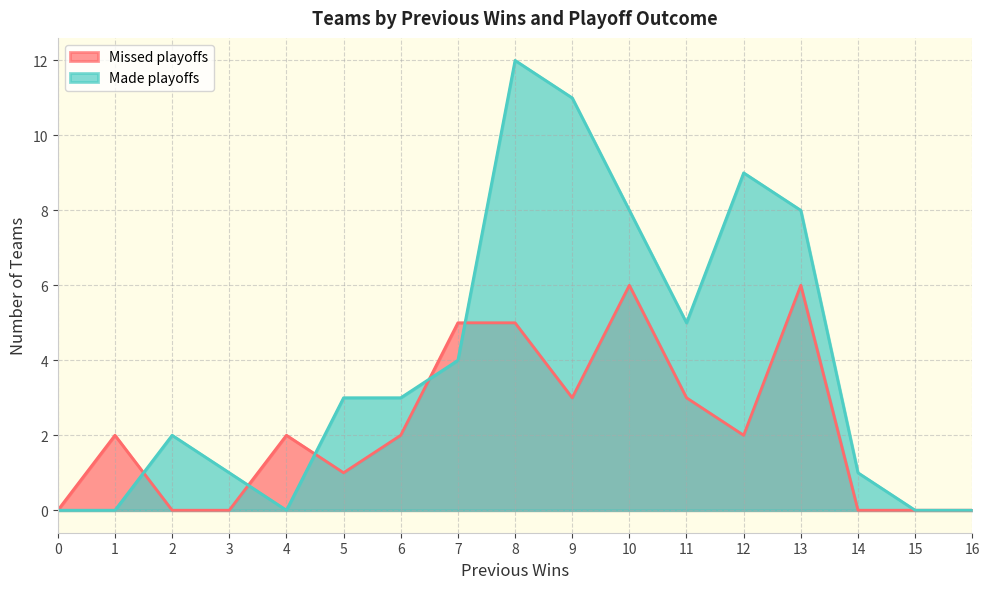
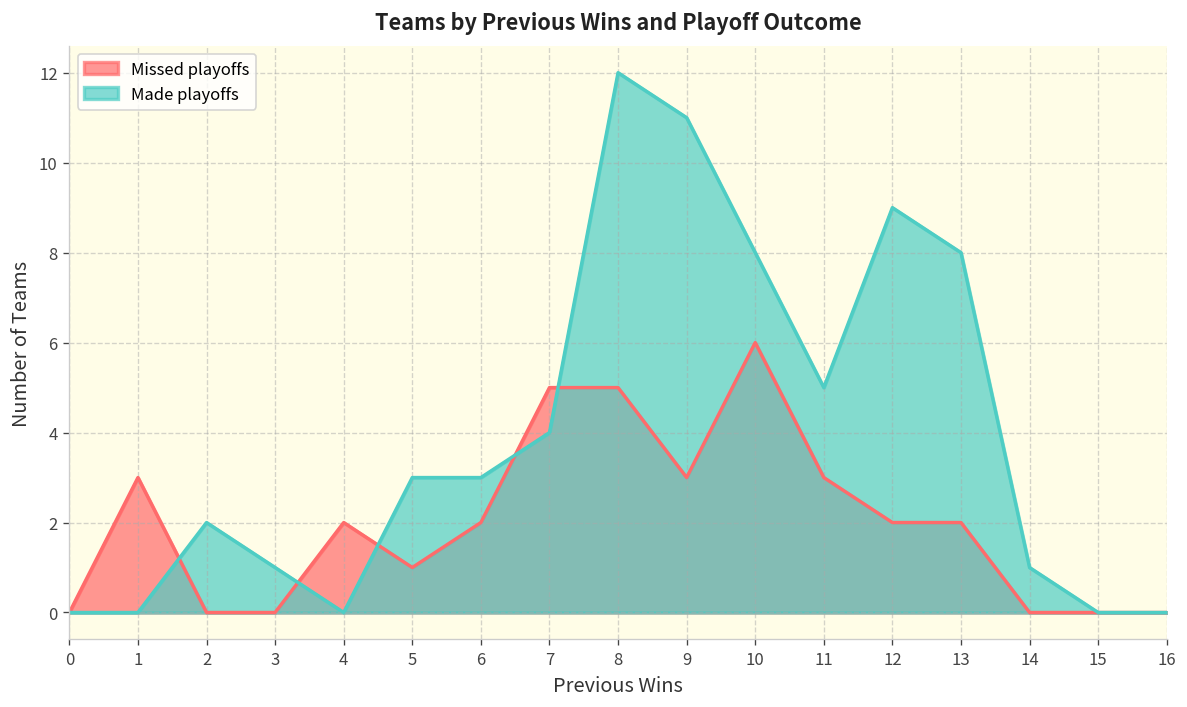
  {
    "Missed playoffs": {
-     "1": 2,
+     "1": 3,
      "2": 0,
      "3": 0,
      "4": 2,
      "5": 1,
      "6": 2,
      "7": 5,
      "8": 5,
      "9": 3,
      "10": 6,
      "11": 3,
      "12": 2,
-     "13": 6,
+     "13": 2,
      "14": 0
    },
    "Made playoffs": {
      "1": 0,
      "2": 2,
      "3": 1,
      "4": 0,
      "5": 3,
      "6": 3,
      "7": 4,
      "8": 12,
      "9": 11,
      "10": 8,
      "11": 5,
      "12": 9,
      "13": 8,
      "14": 1
    }
  }
